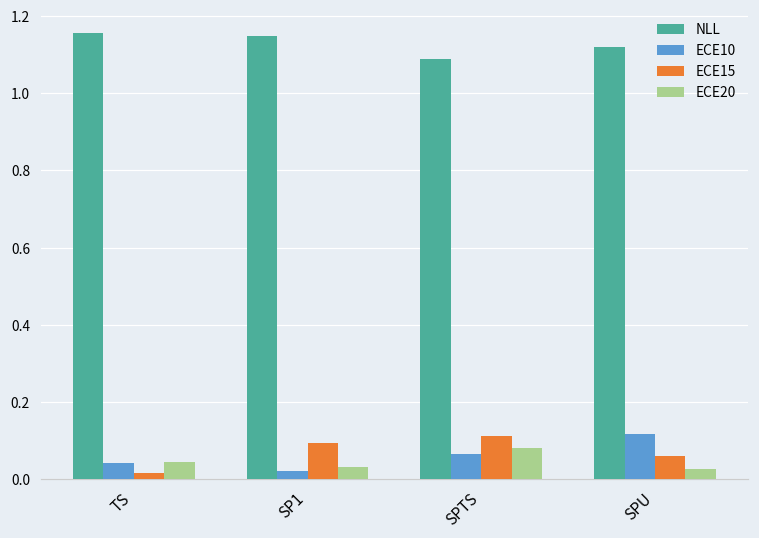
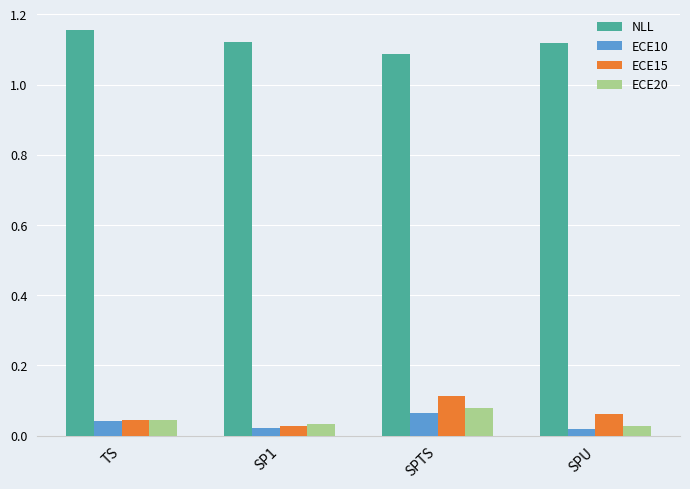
  {
    "NLL": {
      "TS": 1.16,
-     "SP1": 1.15,
+     "SP1": 1.12,
      "SPTS": 1.09,
      "SPU": 1.12
    },
    "ECE10": {
      "TS": 0.04,
      "SP1": 0.02,
      "SPTS": 0.06,
-     "SPU": 0.12
+     "SPU": 0.02
    },
    "ECE15": {
-     "TS": 0.02,
-     "SP1": 0.10,
+     "TS": 0.04,
+     "SP1": 0.03,
      "SPTS": 0.11,
      "SPU": 0.06
    },
    "ECE20": {
      "TS": 0.04,
      "SP1": 0.03,
      "SPTS": 0.08,
      "SPU": 0.03
    }
  }
